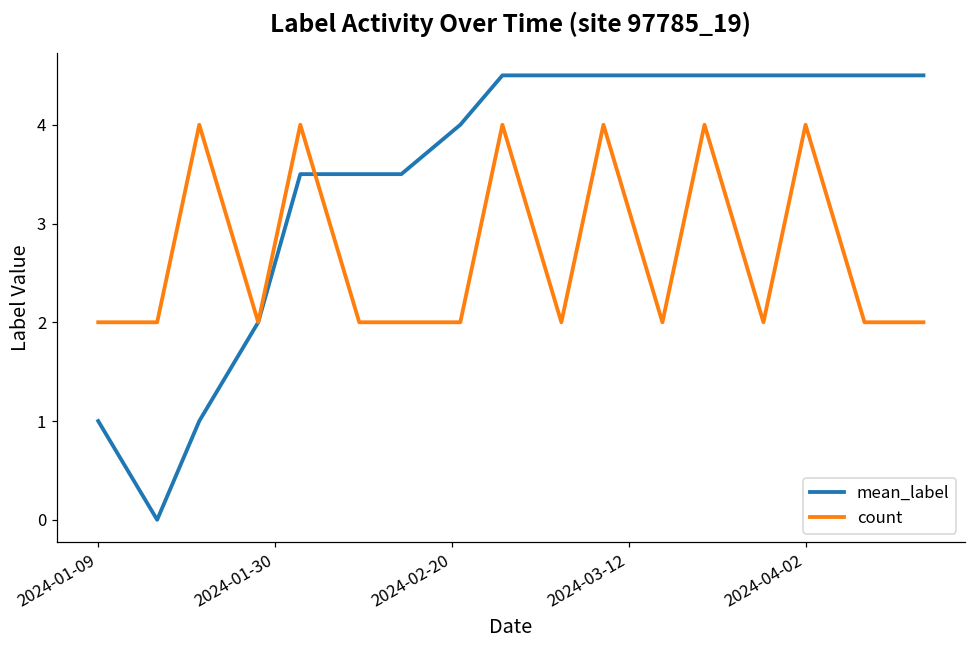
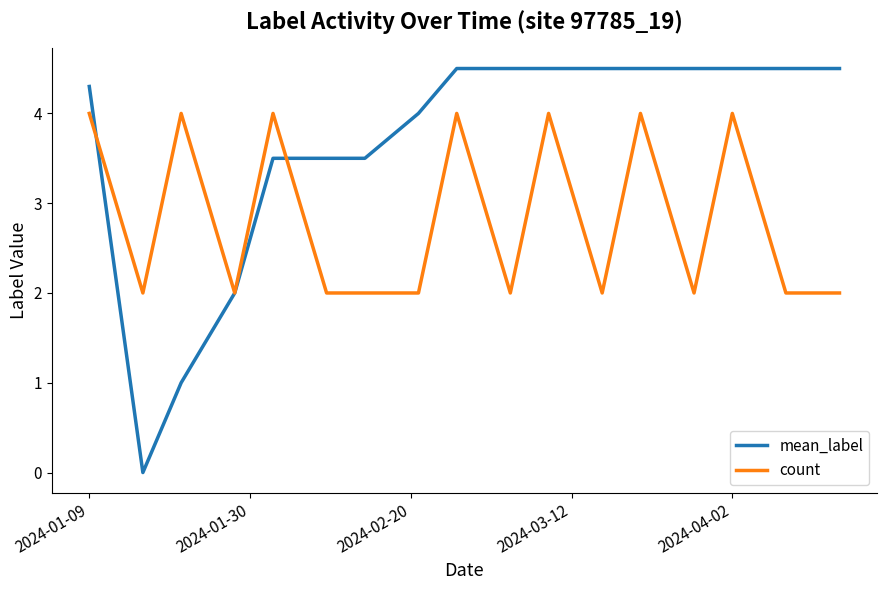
  {
    "mean_label": {
-     "2024-01-09": 1.0,
+     "2024-01-09": 4.3,
      "2024-04-02": 4.5
    },
    "count": {
-     "2024-01-09": 2,
+     "2024-01-09": 4,
      "2024-04-02": 4
    }
  }
